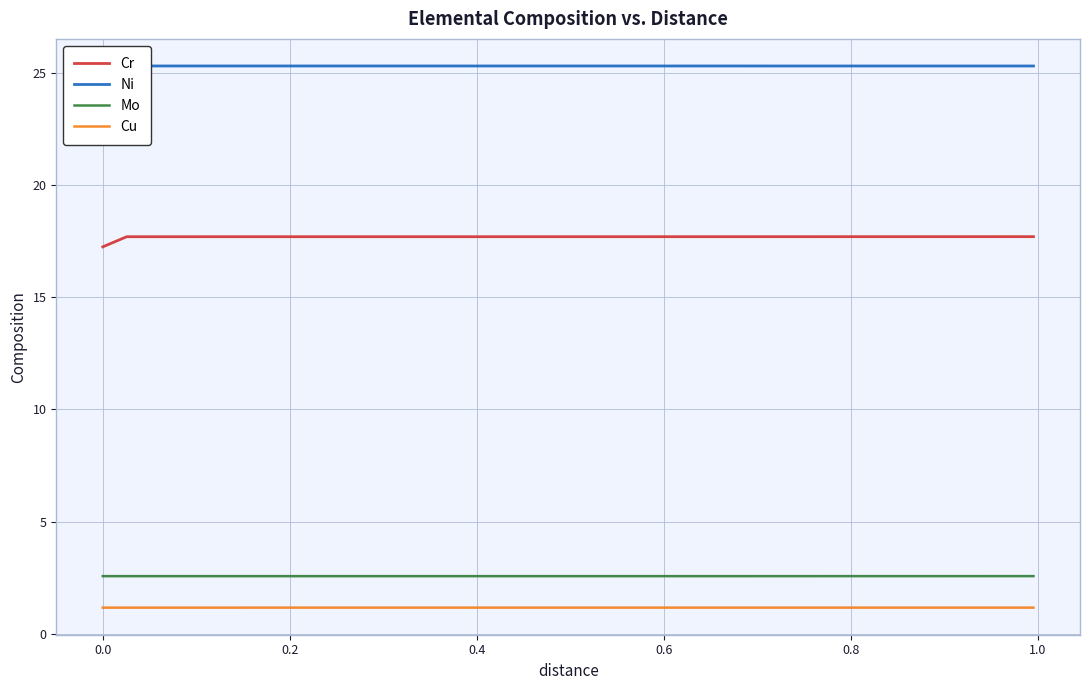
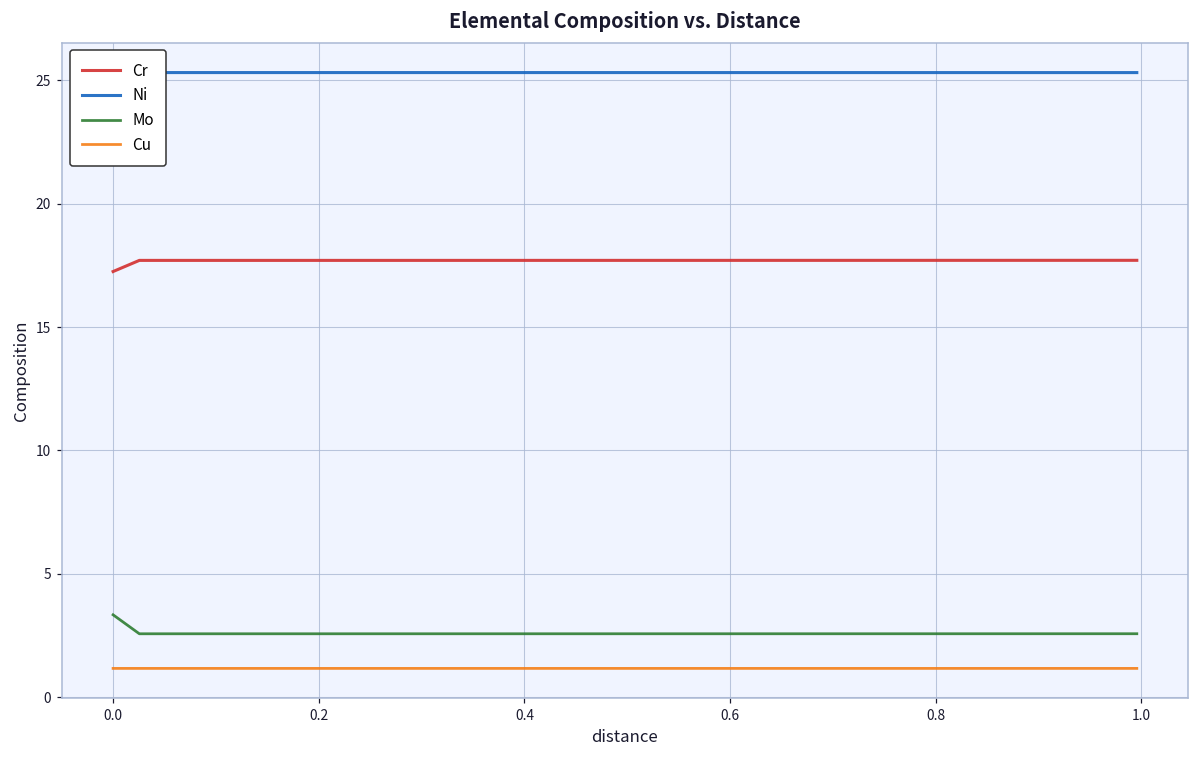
  {
    "Cr": {
      "0.0": 17.3
    },
    "Mo": {
-     "0.0": 2.6
+     "0.0": 3.3
    },
    "Cu": {
      "0.0": 1.2
    }
  }
